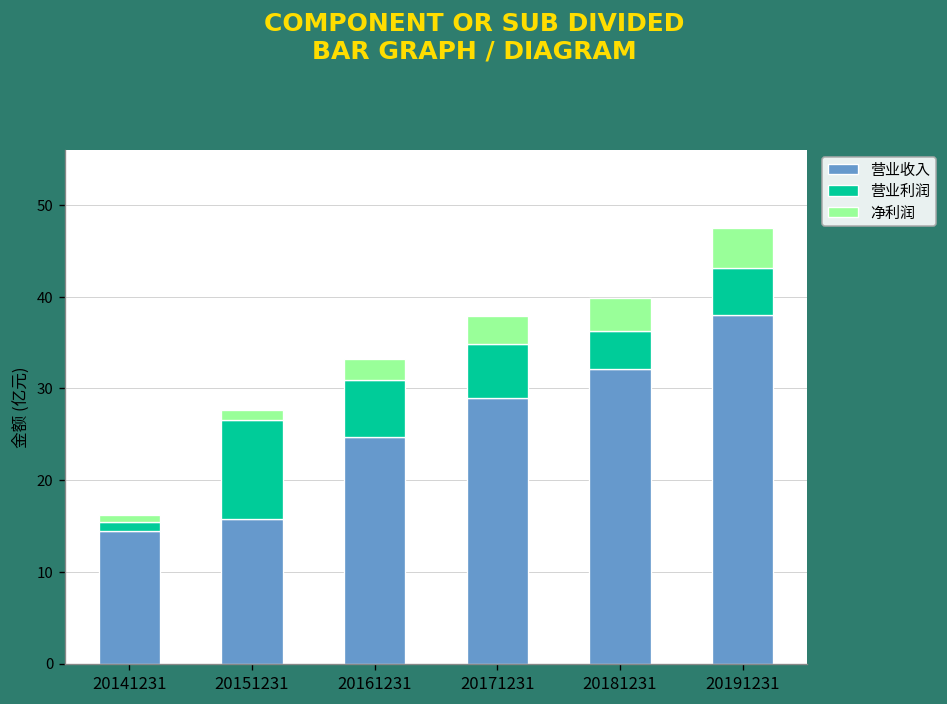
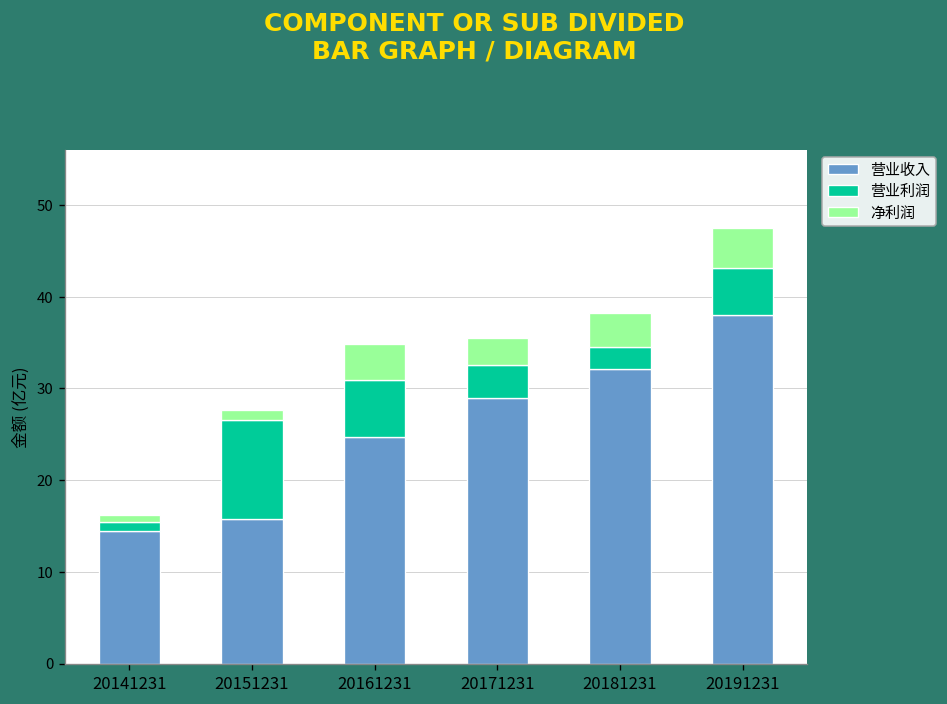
  {
    "营业收入": {
      "20141231": 14,
      "20151231": 16,
      "20161231": 25,
      "20171231": 29,
      "20181231": 32,
      "20191231": 38
    },
    "营业利润": {
      "20141231": 1,
      "20151231": 11,
      "20161231": 6,
-     "20171231": 6,
-     "20181231": 4,
+     "20171231": 4,
+     "20181231": 2,
      "20191231": 5
    },
    "净利润": {
      "20141231": 1,
      "20151231": 1,
-     "20161231": 2,
+     "20161231": 4,
      "20171231": 3,
      "20181231": 4,
      "20191231": 4
    }
  }
